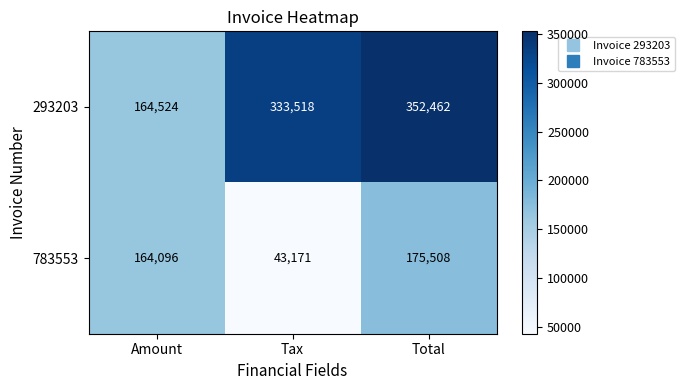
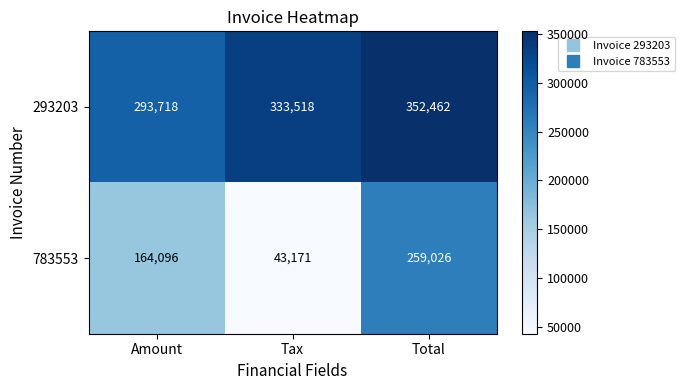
  {
    "293203": {
-     "Amount": "164,524",
+     "Amount": "293,718",
      "Tax": "333,518",
      "Total": "352,462"
    },
    "783553": {
      "Amount": "164,096",
      "Tax": "43,171",
-     "Total": "175,508"
+     "Total": "259,026"
    }
  }
